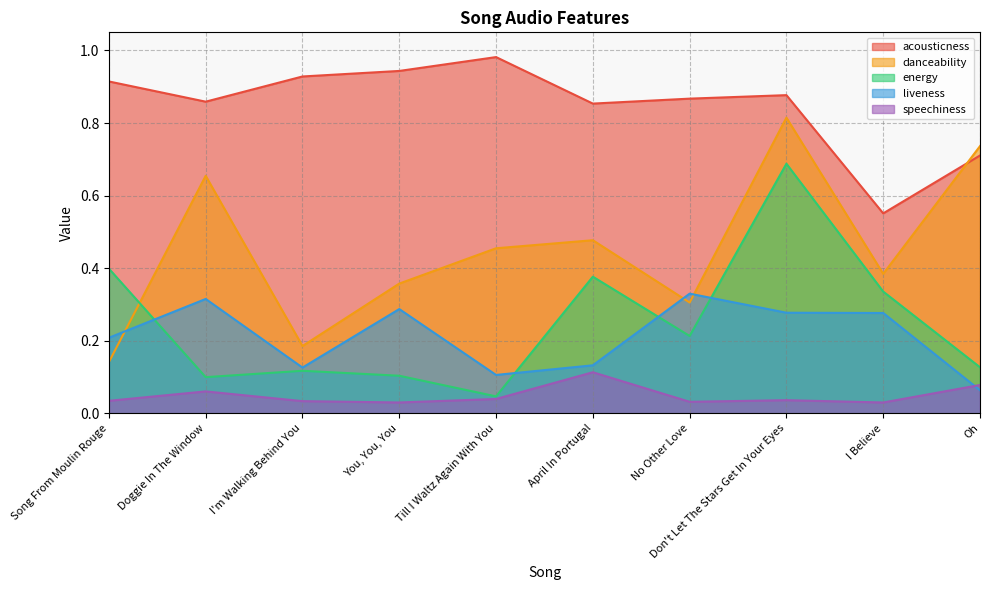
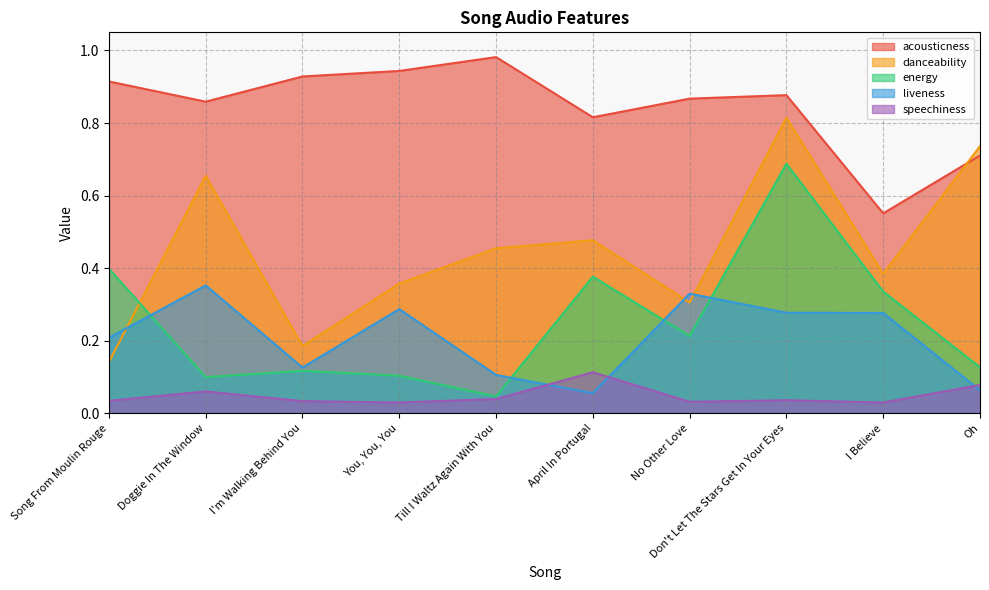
  {
    "acousticness": {
      "Song From Moulin Rouge": 0.91,
      "Doggie In The Window": 0.86,
      "I'm Walking Behind You": 0.93,
      "You, You, You": 0.94,
      "Till I Waltz Again With You": 0.98,
-     "April In Portugal": 0.85,
+     "April In Portugal": 0.82,
      "No Other Love": 0.87,
      "Don't Let The Stars Get In Your Eyes": 0.88,
      "I Believe": 0.55,
      "Oh": 0.71
    },
    "danceability": {
      "Song From Moulin Rouge": 0.14,
      "Doggie In The Window": 0.65,
      "I'm Walking Behind You": 0.19,
      "You, You, You": 0.36,
      "Till I Waltz Again With You": 0.45,
      "April In Portugal": 0.48,
      "No Other Love": 0.31,
      "Don't Let The Stars Get In Your Eyes": 0.81,
      "I Believe": 0.38,
      "Oh": 0.74
    },
    "energy": {
      "Song From Moulin Rouge": 0.40,
      "Doggie In The Window": 0.10,
      "I'm Walking Behind You": 0.12,
      "You, You, You": 0.10,
      "Till I Waltz Again With You": 0.05,
      "April In Portugal": 0.38,
      "No Other Love": 0.21,
      "Don't Let The Stars Get In Your Eyes": 0.69,
      "I Believe": 0.34,
      "Oh": 0.13
    },
    "liveness": {
      "Song From Moulin Rouge": 0.21,
-     "Doggie In The Window": 0.32,
+     "Doggie In The Window": 0.35,
      "I'm Walking Behind You": 0.13,
      "You, You, You": 0.29,
      "Till I Waltz Again With You": 0.11,
-     "April In Portugal": 0.13,
+     "April In Portugal": 0.06,
      "No Other Love": 0.33,
      "Don't Let The Stars Get In Your Eyes": 0.28,
      "I Believe": 0.28,
      "Oh": 0.06
    },
    "speechiness": {
      "Song From Moulin Rouge": 0.03,
      "Doggie In The Window": 0.06,
      "I'm Walking Behind You": 0.03,
      "You, You, You": 0.03,
      "Till I Waltz Again With You": 0.04,
      "April In Portugal": 0.11,
      "No Other Love": 0.03,
      "Don't Let The Stars Get In Your Eyes": 0.04,
      "I Believe": 0.03,
      "Oh": 0.08
    }
  }
